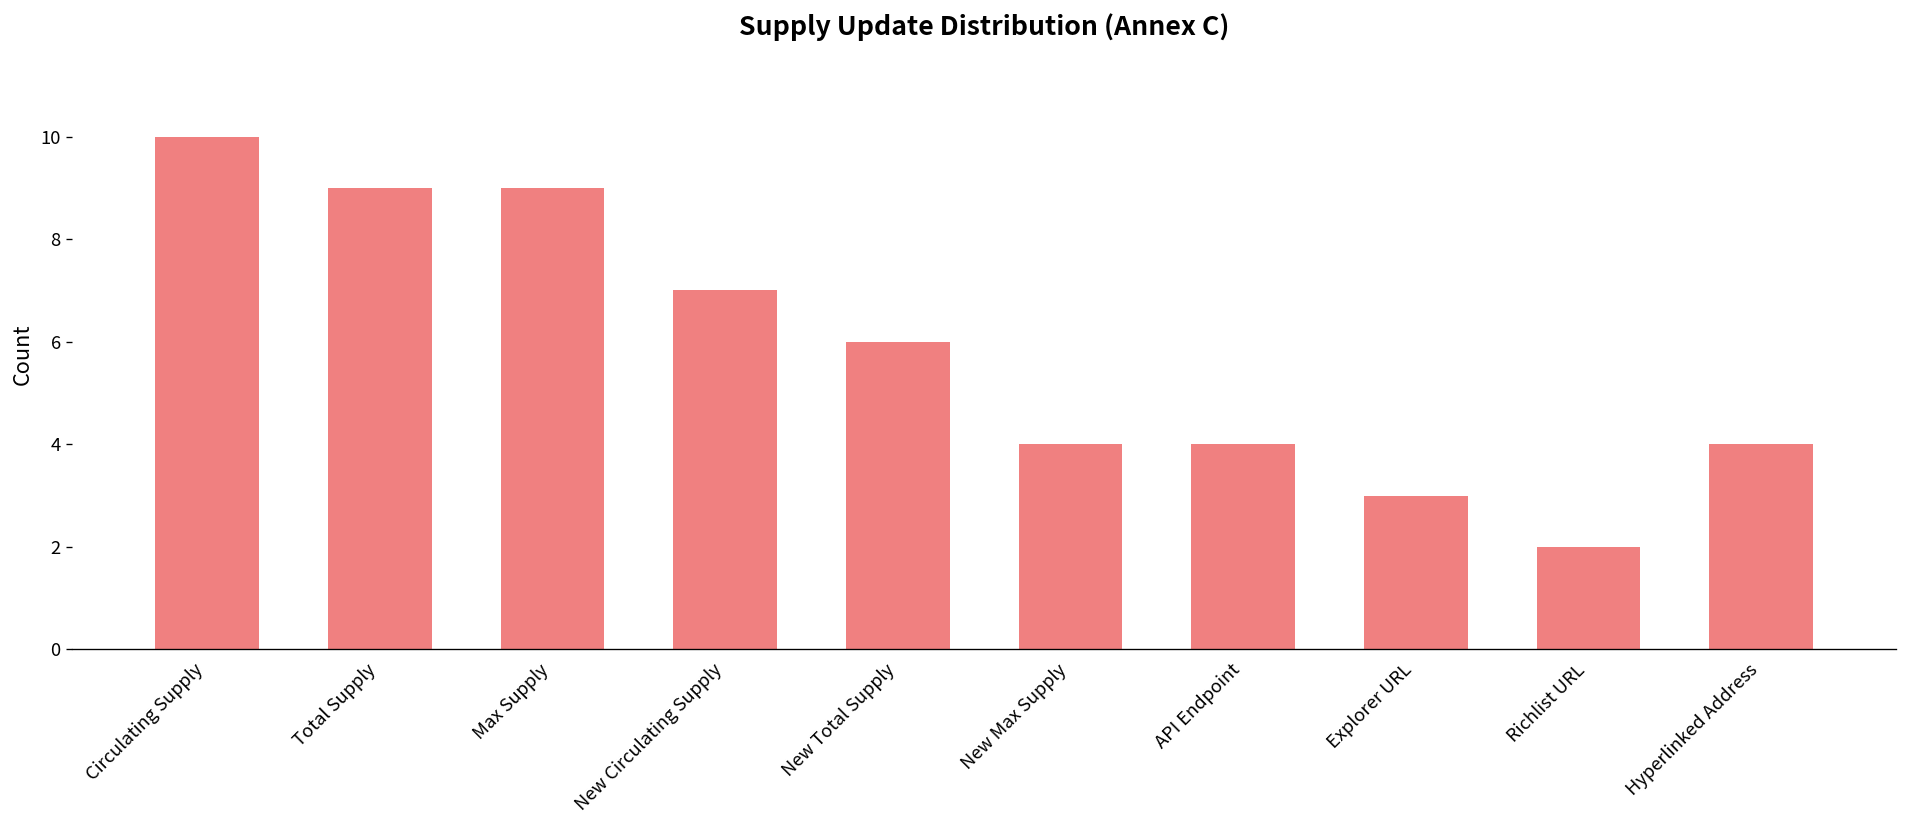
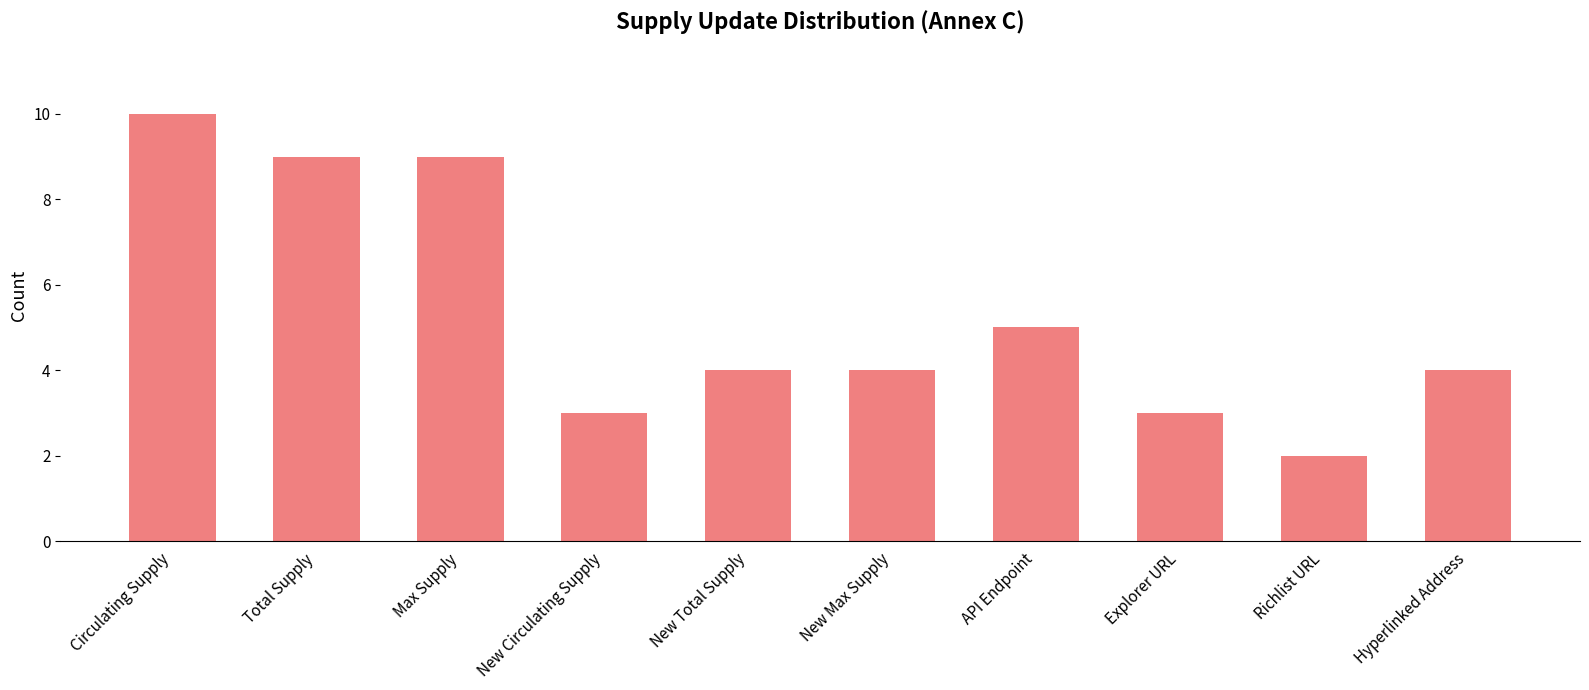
  {
    "Circulating Supply": 10,
    "Total Supply": 9,
    "Max Supply": 9,
-   "New Circulating Supply": 7,
-   "New Total Supply": 6,
+   "New Circulating Supply": 3,
+   "New Total Supply": 4,
    "New Max Supply": 4,
-   "API Endpoint": 4,
+   "API Endpoint": 5,
    "Explorer URL": 3,
    "Richlist URL": 2,
    "Hyperlinked Address": 4
  }
